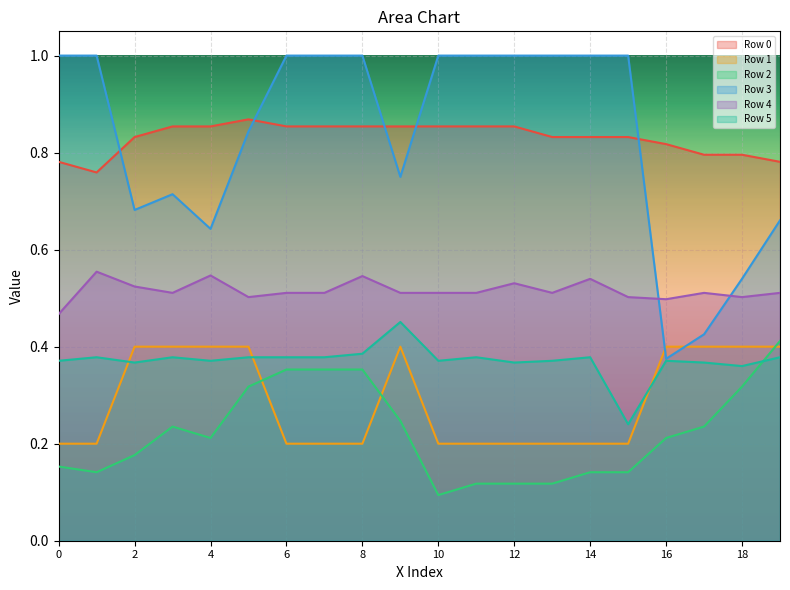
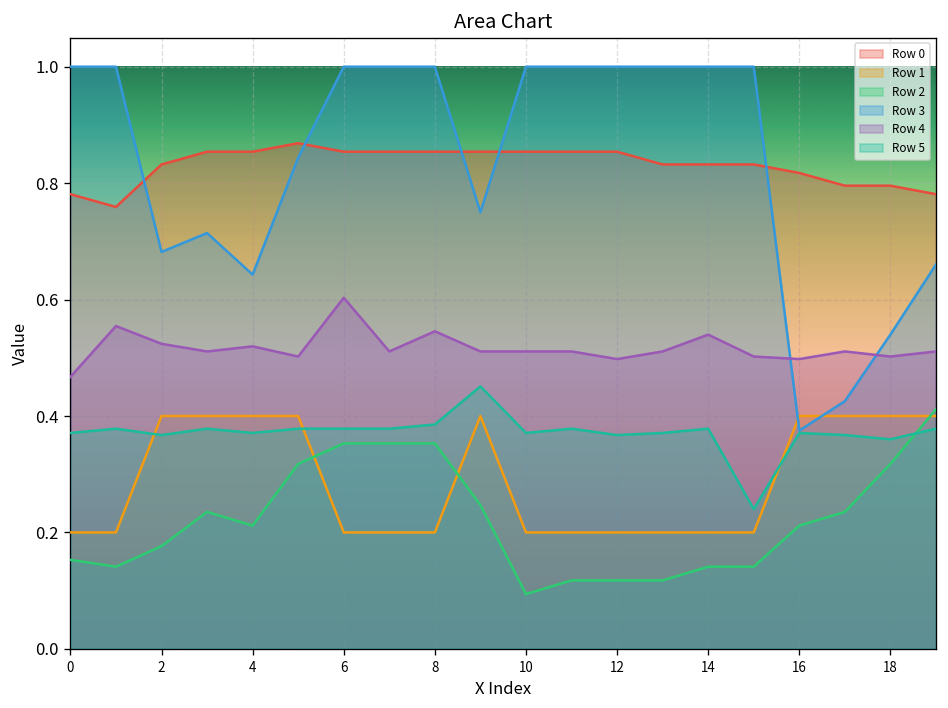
  {
    "Row 4": {
      "0": 0.47,
      "2": 0.52,
-     "4": 0.55,
-     "6": 0.51,
+     "4": 0.52,
+     "6": 0.60,
      "8": 0.55,
      "10": 0.51,
-     "12": 0.53,
+     "12": 0.50,
      "14": 0.54,
      "16": 0.50,
      "18": 0.50
    }
  }
